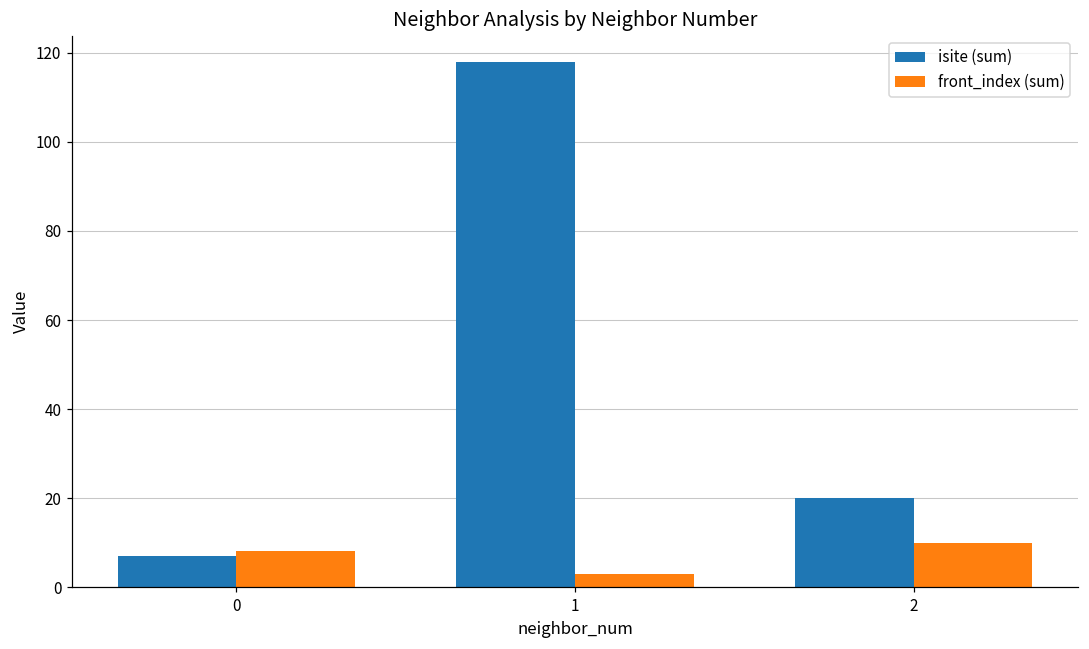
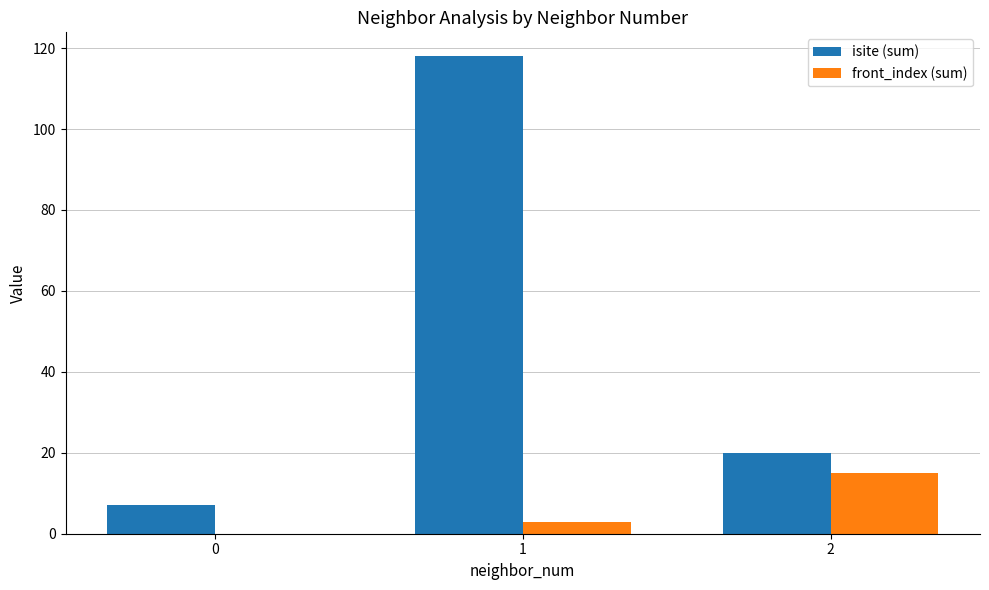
  {
    "isite (sum)": {
      "0": 7,
      "1": 118,
      "2": 20
    },
    "front_index (sum)": {
-     "0": 8,
+     "0": 0,
      "1": 3,
-     "2": 10
+     "2": 15
    }
  }
